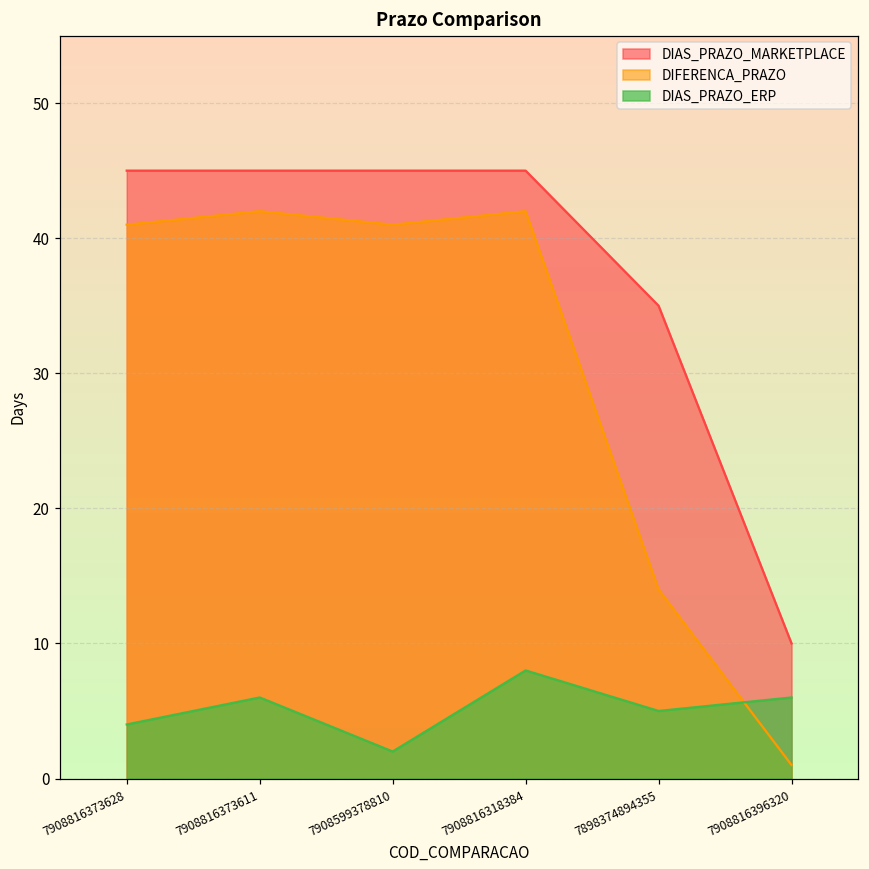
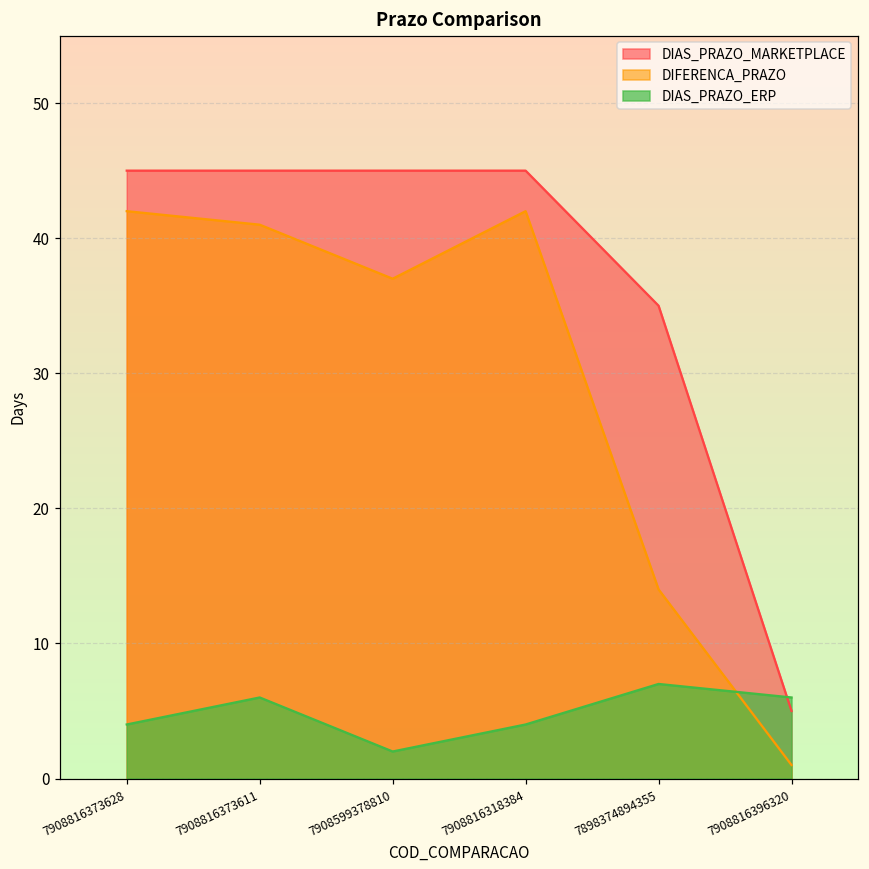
  {
    "DIAS_PRAZO_MARKETPLACE": {
      "7908816373628": 45,
      "7908816373611": 45,
      "7908599378810": 45,
      "7908816318384": 45,
      "7898374894355": 35,
-     "7908816396320": 10
+     "7908816396320": 5
    },
    "DIFERENCA_PRAZO": {
-     "7908816373628": 41,
-     "7908816373611": 42,
-     "7908599378810": 41,
+     "7908816373628": 42,
+     "7908816373611": 41,
+     "7908599378810": 37,
      "7908816318384": 42,
      "7898374894355": 14,
      "7908816396320": 1
    },
    "DIAS_PRAZO_ERP": {
      "7908816373628": 4,
      "7908816373611": 6,
      "7908599378810": 2,
-     "7908816318384": 8,
-     "7898374894355": 5,
+     "7908816318384": 4,
+     "7898374894355": 7,
      "7908816396320": 6
    }
  }
